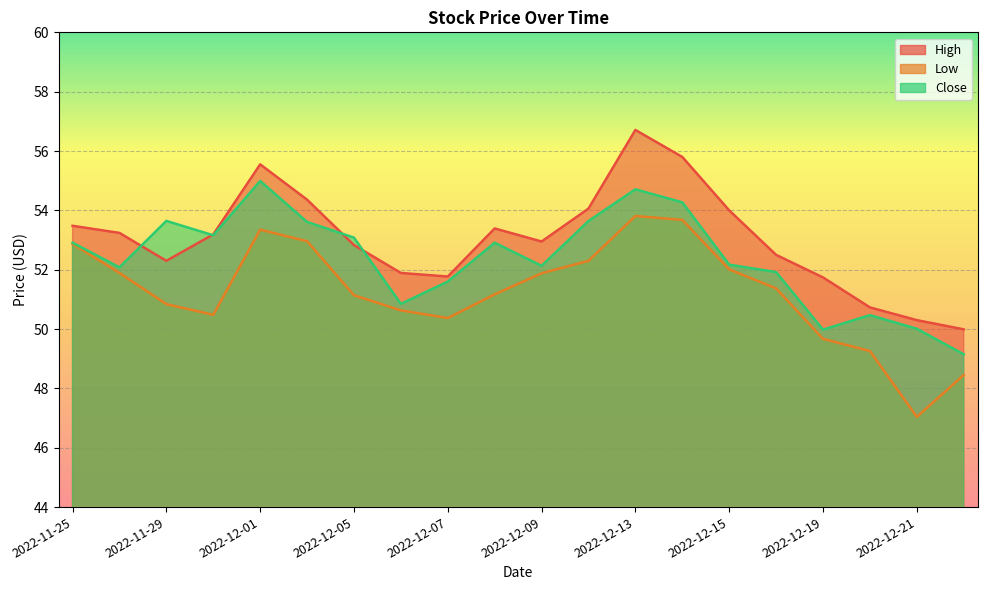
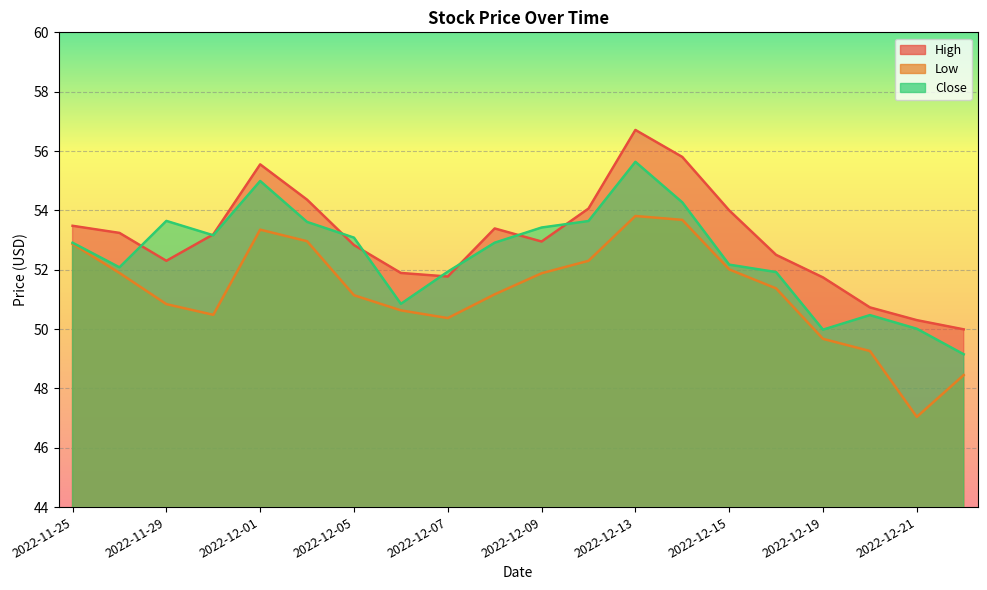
  {
    "Close": {
      "2022-11-29": 53.6,
      "2022-12-01": 55.0,
      "2022-12-05": 53.1,
-     "2022-12-07": 51.6,
-     "2022-12-09": 52.1,
-     "2022-12-13": 54.7,
+     "2022-12-07": 51.9,
+     "2022-12-09": 53.4,
+     "2022-12-13": 55.6,
      "2022-12-15": 52.2,
      "2022-12-19": 50.0,
      "2022-12-21": 50.0
    }
  }
